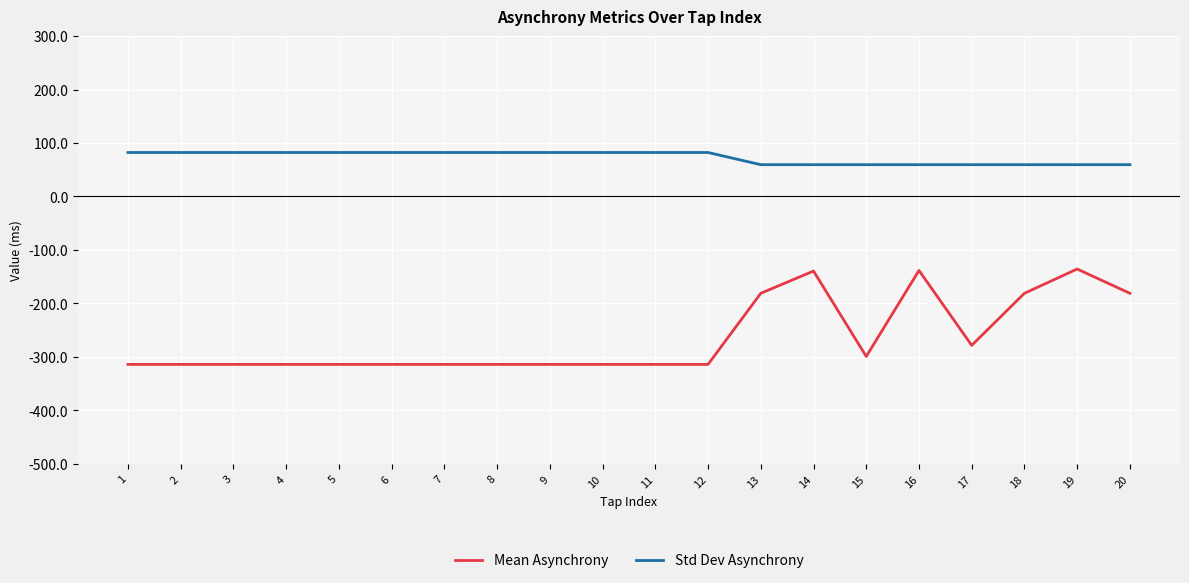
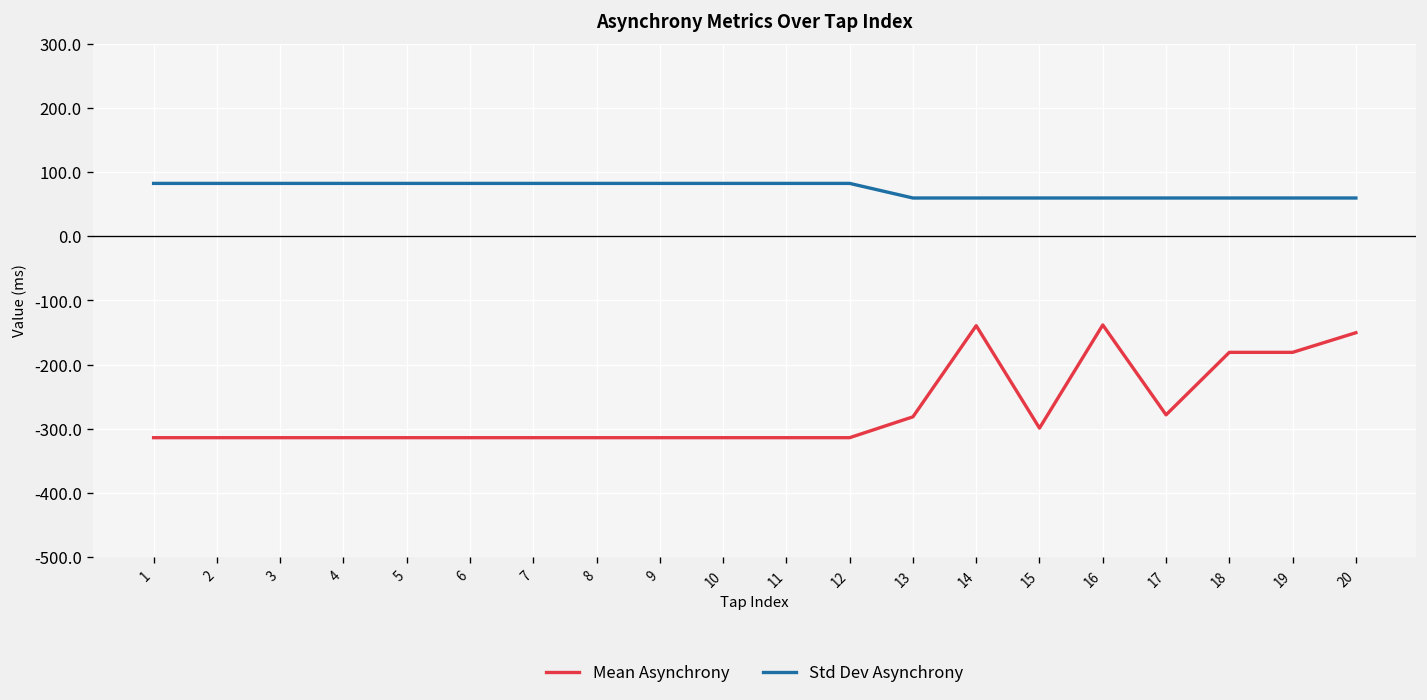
  {
    "Mean Asynchrony": {
      "1": -310,
      "2": -310,
      "3": -310,
      "4": -310,
      "5": -310,
      "6": -310,
      "7": -310,
      "8": -310,
      "9": -310,
      "10": -310,
      "11": -310,
      "12": -310,
-     "13": -180,
+     "13": -280,
      "14": -140,
      "15": -300,
      "16": -140,
      "17": -280,
      "18": -180,
-     "19": -140,
-     "20": -180
+     "19": -180,
+     "20": -150
    },
    "Std Dev Asynchrony": {
      "1": 80,
      "2": 80,
      "3": 80,
      "4": 80,
      "5": 80,
      "6": 80,
      "7": 80,
      "8": 80,
      "9": 80,
      "10": 80,
      "11": 80,
      "12": 80,
      "13": 60,
      "14": 60,
      "15": 60,
      "16": 60,
      "17": 60,
      "18": 60,
      "19": 60,
      "20": 60
    }
  }
